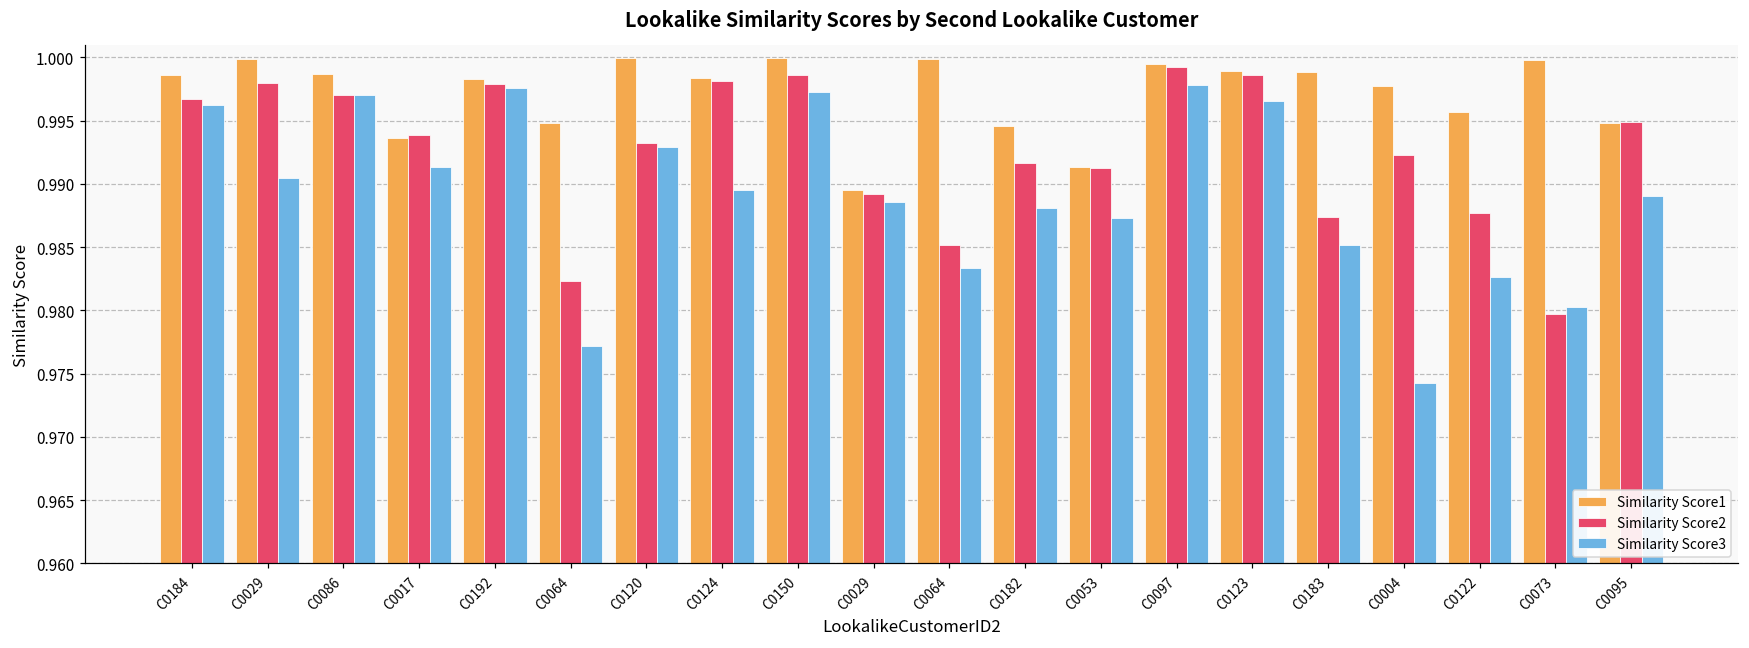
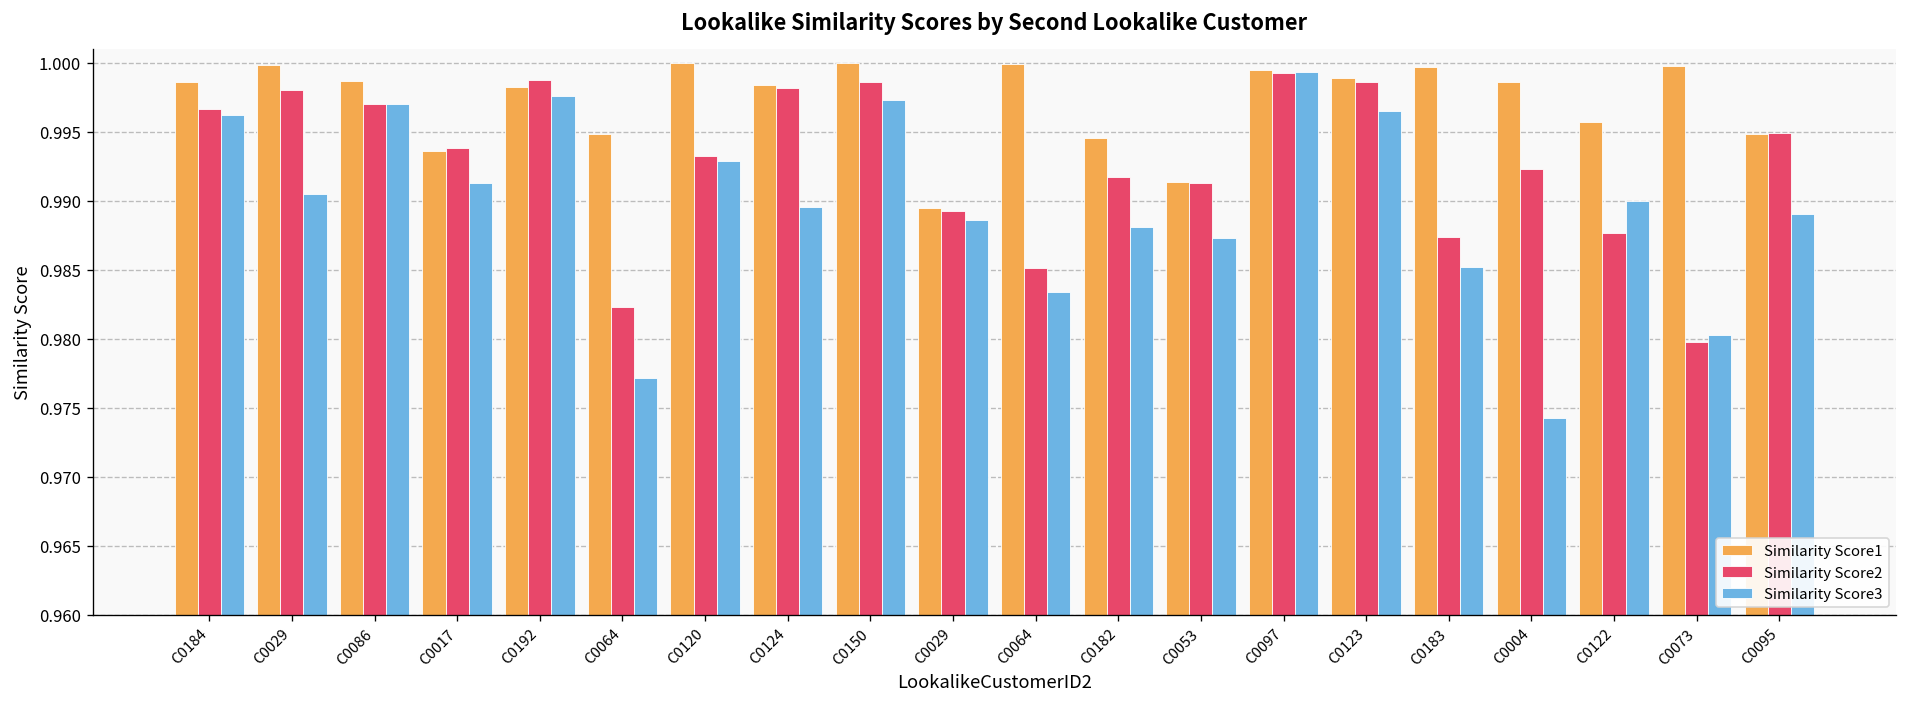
  {
    "Similarity Score1": {
      "C0184": 0.9986,
      "C0086": 0.9987,
      "C0017": 0.9936,
      "C0192": 0.9983,
      "C0120": 1.0000,
      "C0124": 0.9984,
      "C0150": 1.0000,
      "C0182": 0.9946,
      "C0053": 0.9913,
      "C0097": 0.9994,
      "C0123": 0.9989,
-     "C0183": 0.9989,
-     "C0004": 0.9977,
+     "C0183": 0.9997,
+     "C0004": 0.9986,
      "C0122": 0.9957,
      "C0073": 0.9998,
      "C0095": 0.9948
    },
    "Similarity Score2": {
      "C0184": 0.9967,
      "C0086": 0.9970,
      "C0017": 0.9939,
-     "C0192": 0.9979,
+     "C0192": 0.9987,
      "C0120": 0.9932,
      "C0124": 0.9982,
      "C0150": 0.9986,
      "C0182": 0.9917,
      "C0053": 0.9913,
      "C0097": 0.9993,
      "C0123": 0.9986,
      "C0183": 0.9874,
      "C0004": 0.9923,
      "C0122": 0.9877,
      "C0073": 0.9797,
      "C0095": 0.9949
    },
    "Similarity Score3": {
      "C0184": 0.9962,
      "C0086": 0.9970,
      "C0017": 0.9913,
      "C0192": 0.9976,
      "C0120": 0.9929,
      "C0124": 0.9895,
      "C0150": 0.9973,
      "C0182": 0.9881,
      "C0053": 0.9873,
-     "C0097": 0.9978,
+     "C0097": 0.9993,
      "C0123": 0.9965,
      "C0183": 0.9852,
      "C0004": 0.9743,
-     "C0122": 0.9826,
+     "C0122": 0.9900,
      "C0073": 0.9802,
      "C0095": 0.9891
    }
  }
